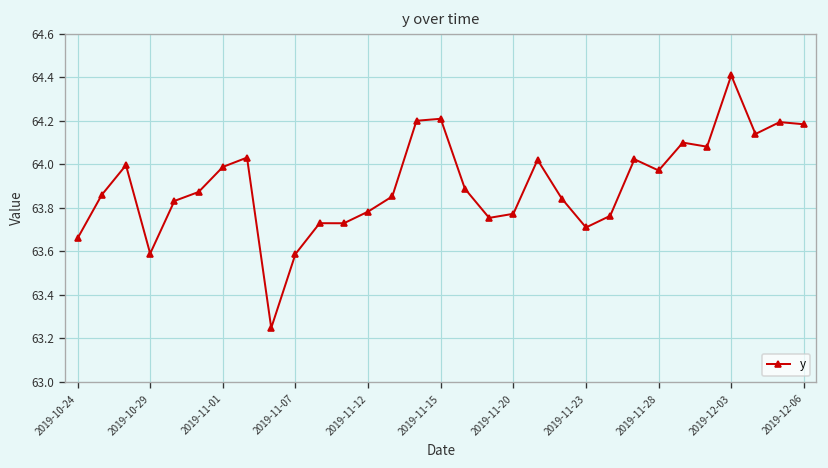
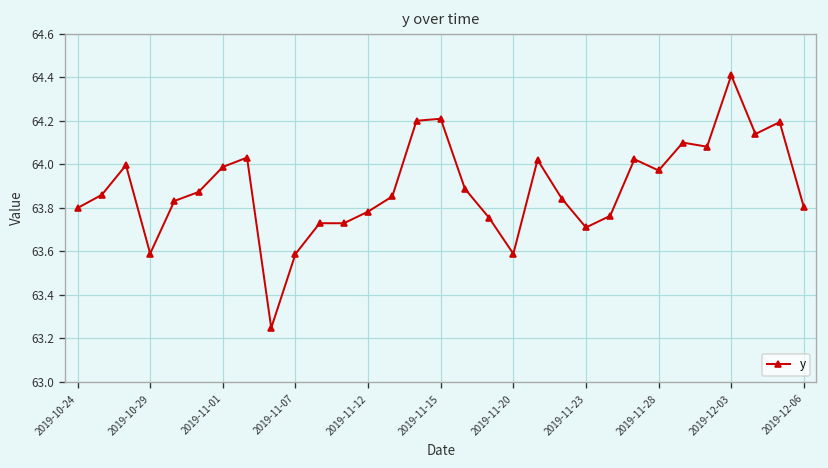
  {
-   "2019-10-24": 63.66,
+   "2019-10-24": 63.80,
    "2019-10-29": 63.59,
    "2019-11-01": 63.99,
    "2019-11-07": 63.59,
    "2019-11-12": 63.78,
    "2019-11-15": 64.21,
-   "2019-11-20": 63.77,
+   "2019-11-20": 63.59,
    "2019-11-23": 63.71,
    "2019-11-28": 63.97,
    "2019-12-03": 64.41,
-   "2019-12-06": 64.18
+   "2019-12-06": 63.80
  }
